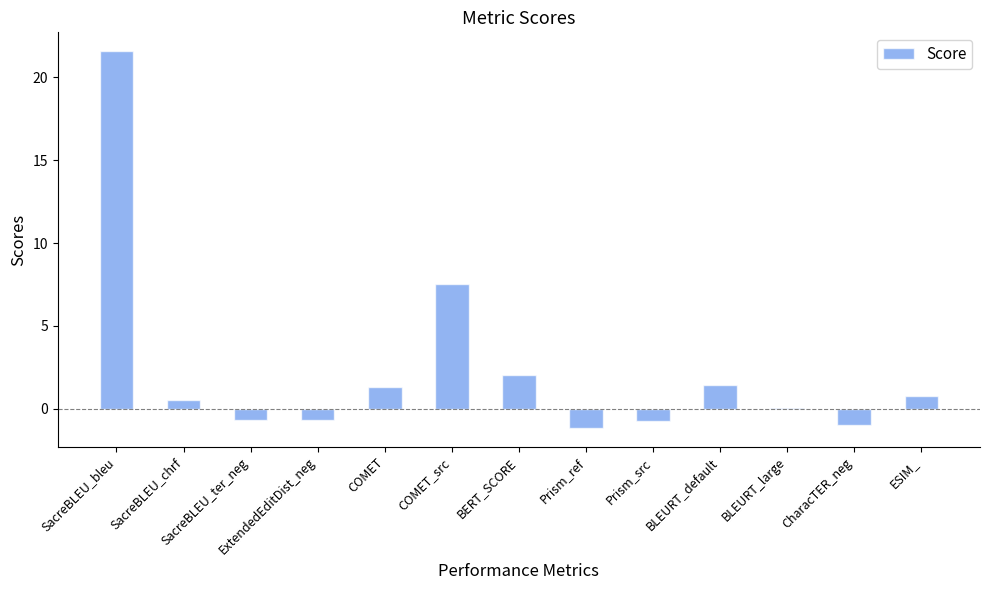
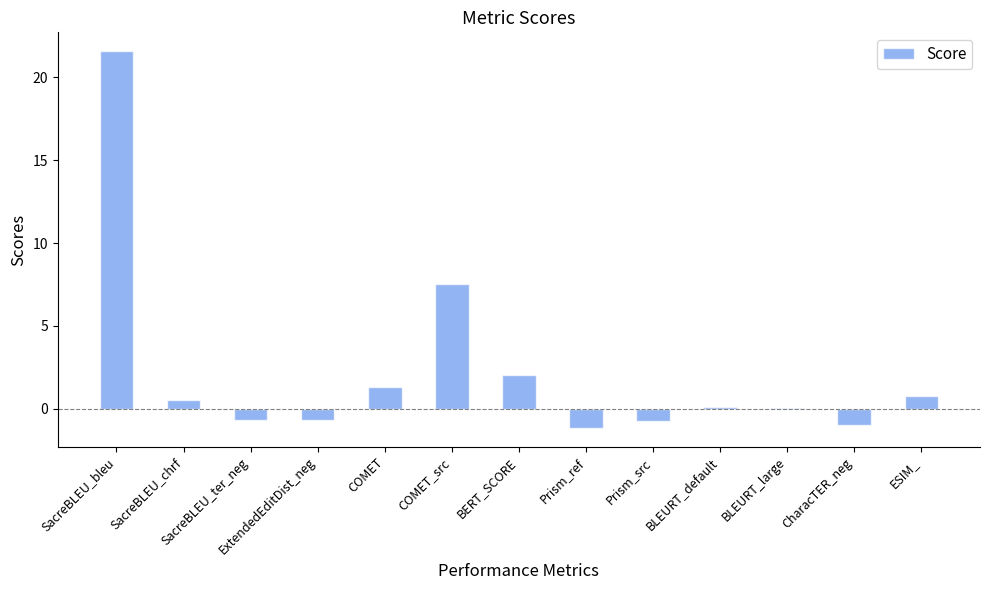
  {
    "SacreBLEU_bleu": 21.6,
    "SacreBLEU_chrf": 0.5,
    "SacreBLEU_ter_neg": -0.7,
    "ExtendedEditDist_neg": -0.7,
    "COMET": 1.3,
    "COMET_src": 7.6,
    "BERT_SCORE": 2.1,
    "Prism_ref": -1.2,
    "Prism_src": -0.7,
-   "BLEURT_default": 1.5,
+   "BLEURT_default": 0.1,
    "CharacTER_neg": -1.0,
    "ESIM_": 0.8
  }
